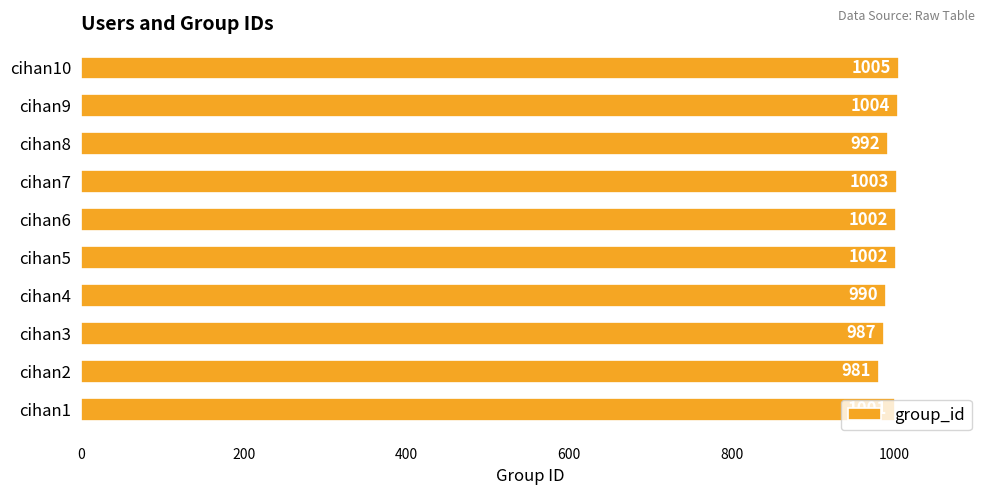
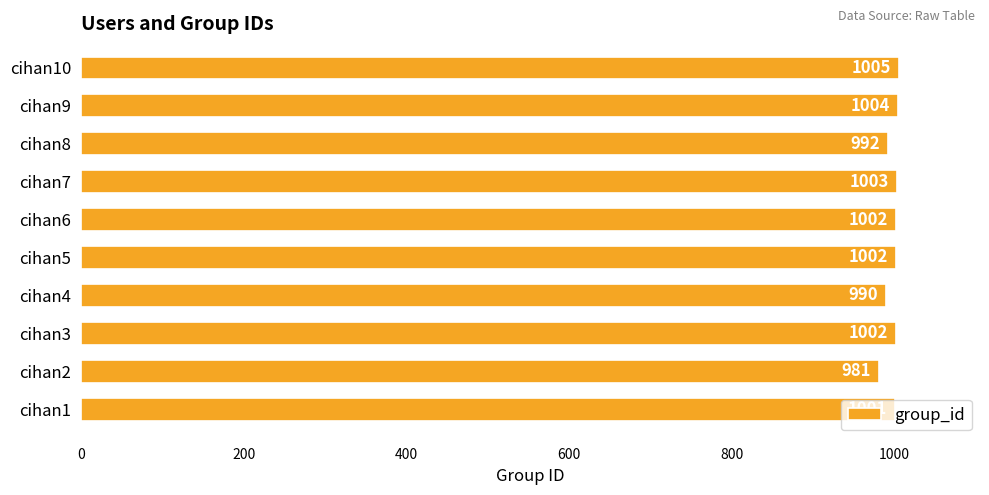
  {
    "cihan10": 1005,
    "cihan9": 1004,
    "cihan8": 992,
    "cihan7": 1003,
    "cihan6": 1002,
    "cihan5": 1002,
    "cihan4": 990,
-   "cihan3": 987,
+   "cihan3": 1002,
    "cihan2": 981
  }
